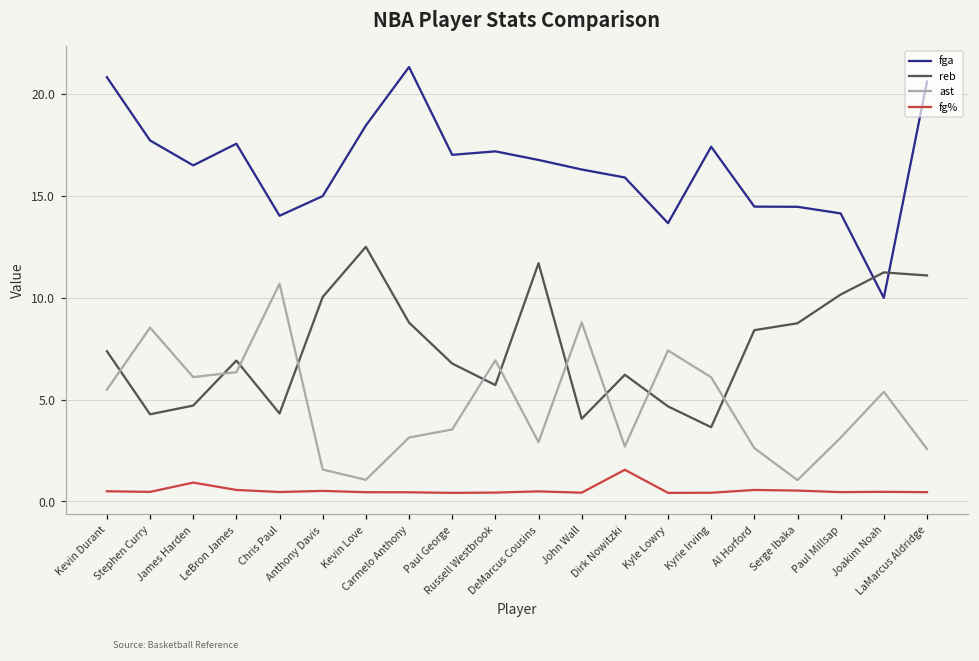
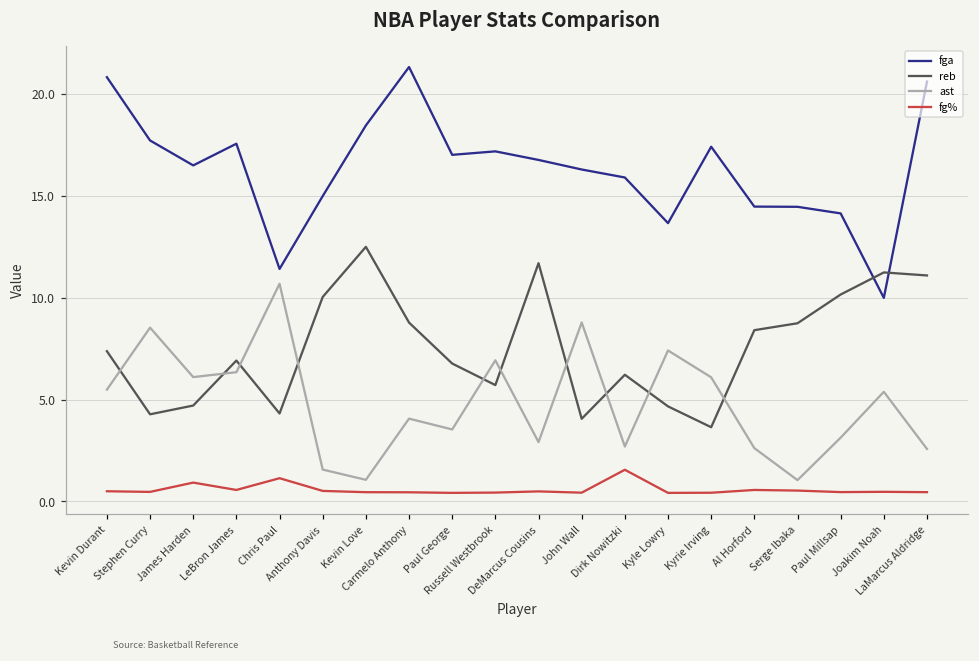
  {
    "fga": {
      "Kevin Durant": 20.8,
      "Stephen Curry": 17.7,
      "James Harden": 16.5,
      "LeBron James": 17.6,
-     "Chris Paul": 14.0,
+     "Chris Paul": 11.4,
      "Anthony Davis": 15.0,
      "Kevin Love": 18.5,
      "Carmelo Anthony": 21.3,
      "Paul George": 17.0,
      "Russell Westbrook": 17.2,
      "DeMarcus Cousins": 16.8,
      "John Wall": 16.3,
      "Dirk Nowitzki": 15.9,
      "Kyle Lowry": 13.7,
      "Kyrie Irving": 17.4,
      "Al Horford": 14.5,
      "Serge Ibaka": 14.5,
      "Paul Millsap": 14.1,
      "Joakim Noah": 10.0
    },
    "reb": {
      "Kevin Durant": 7.4,
      "Stephen Curry": 4.3,
      "James Harden": 4.7,
      "LeBron James": 6.9,
      "Chris Paul": 4.3,
      "Anthony Davis": 10.0,
      "Kevin Love": 12.5,
      "Carmelo Anthony": 8.8,
      "Paul George": 6.8,
      "Russell Westbrook": 5.7,
      "DeMarcus Cousins": 11.7,
      "John Wall": 4.1,
      "Dirk Nowitzki": 6.2,
      "Kyle Lowry": 4.7,
      "Kyrie Irving": 3.6,
      "Al Horford": 8.4,
      "Serge Ibaka": 8.8,
      "Paul Millsap": 10.2,
      "Joakim Noah": 11.3,
      "LaMarcus Aldridge": 11.1
    },
    "ast": {
      "Kevin Durant": 5.5,
      "Stephen Curry": 8.5,
      "James Harden": 6.1,
      "LeBron James": 6.4,
      "Chris Paul": 10.7,
      "Anthony Davis": 1.6,
      "Kevin Love": 1.1,
-     "Carmelo Anthony": 3.1,
+     "Carmelo Anthony": 4.1,
      "Paul George": 3.5,
      "Russell Westbrook": 6.9,
      "DeMarcus Cousins": 2.9,
      "John Wall": 8.8,
      "Dirk Nowitzki": 2.7,
      "Kyle Lowry": 7.4,
      "Kyrie Irving": 6.1,
      "Al Horford": 2.6,
      "Serge Ibaka": 1.0,
      "Paul Millsap": 3.1,
      "Joakim Noah": 5.4,
      "LaMarcus Aldridge": 2.6
    },
    "fg%": {
      "Kevin Durant": 0.5,
      "Stephen Curry": 0.5,
      "James Harden": 0.9,
      "LeBron James": 0.6,
-     "Chris Paul": 0.5,
+     "Chris Paul": 1.1,
      "Anthony Davis": 0.5,
      "Kevin Love": 0.5,
      "Carmelo Anthony": 0.5,
      "Paul George": 0.4,
      "Russell Westbrook": 0.4,
      "DeMarcus Cousins": 0.5,
      "John Wall": 0.4,
      "Dirk Nowitzki": 1.6,
      "Kyle Lowry": 0.4,
      "Kyrie Irving": 0.4,
      "Al Horford": 0.6,
      "Serge Ibaka": 0.5,
      "Paul Millsap": 0.5,
      "Joakim Noah": 0.5,
      "LaMarcus Aldridge": 0.5
    }
  }
